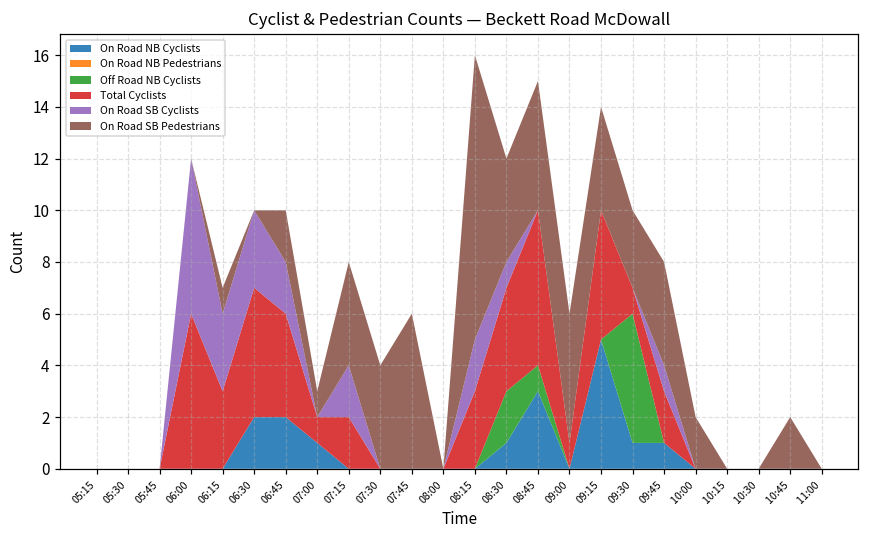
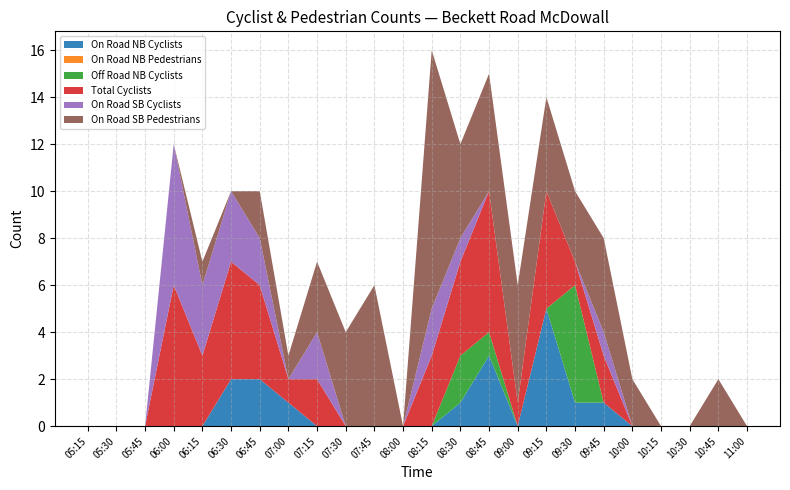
  {
    "On Road NB Pedestrians": {
      "08:30": 1,
      "08:45": 3,
      "09:30": 1
    },
    "Total Cyclists": {
      "06:00": 6,
      "06:15": 3,
      "06:30": 5,
      "06:45": 4,
      "07:15": 2,
      "08:15": 3,
      "08:30": 4,
      "09:45": 2
    },
    "On Road SB Cyclists": {
      "06:15": 3,
      "06:45": 2,
      "07:15": 2,
      "08:15": 2,
      "08:30": 1,
      "09:45": 1
    },
    "On Road SB Pedestrians": {
      "06:15": 1,
      "06:45": 2,
      "07:00": 1,
-     "07:15": 4,
+     "07:15": 3,
      "07:30": 4,
      "07:45": 6,
      "08:15": 11,
      "08:30": 4,
      "08:45": 5,
      "09:00": 5,
      "09:15": 4,
      "09:30": 3,
      "09:45": 4,
      "10:00": 2,
      "10:45": 2
    }
  }
